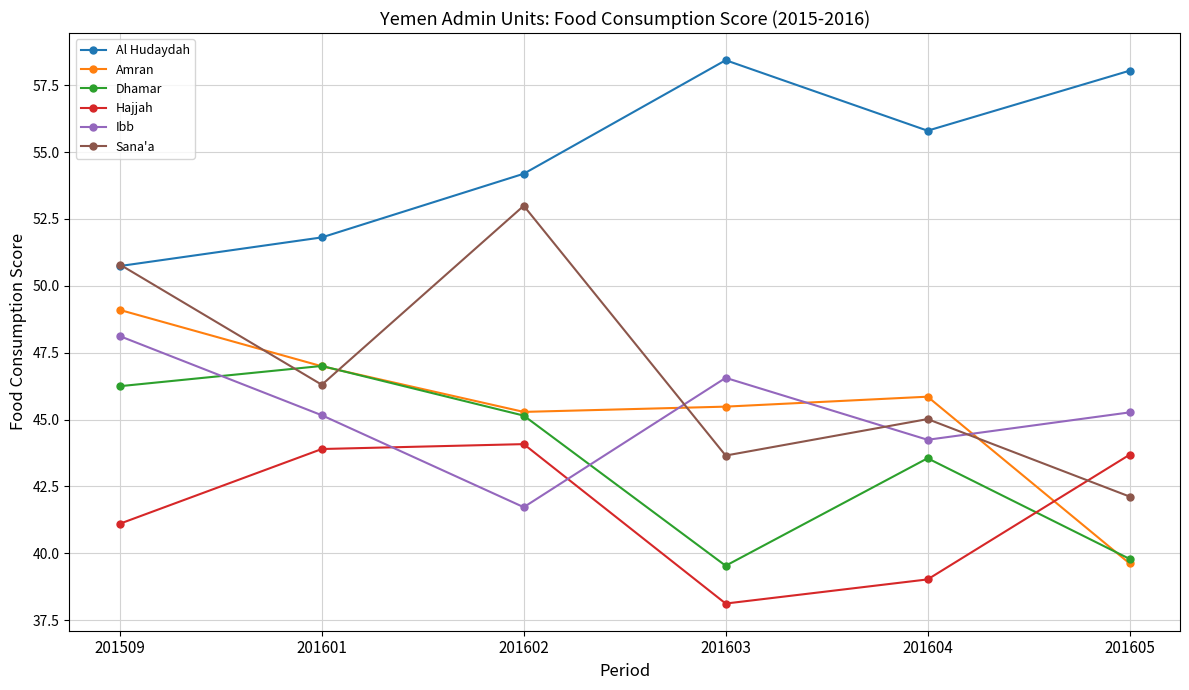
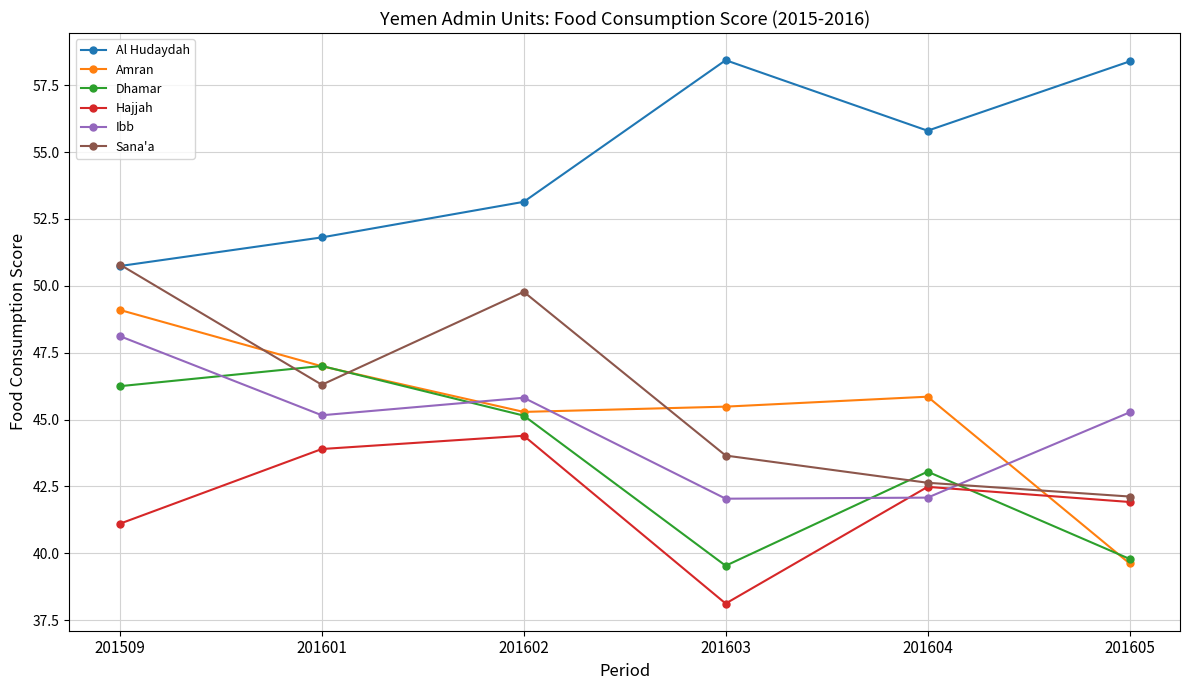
  {
    "Al Hudaydah": {
      "201601": 51.8,
-     "201602": 54.2,
+     "201602": 53.1,
      "201603": 58.4,
      "201604": 55.8,
-     "201605": 58.0
+     "201605": 58.4
    },
    "Amran": {
      "201509": 49.1,
      "201602": 45.3,
      "201603": 45.5,
      "201604": 45.9,
      "201605": 39.6
    },
    "Dhamar": {
      "201509": 46.2,
      "201602": 45.1,
      "201603": 39.5,
-     "201604": 43.6,
+     "201604": 43.1,
      "201605": 39.8
    },
    "Hajjah": {
      "201509": 41.1,
      "201601": 43.9,
-     "201602": 44.1,
+     "201602": 44.4,
      "201603": 38.1,
-     "201604": 39.0,
-     "201605": 43.7
+     "201604": 42.5,
+     "201605": 41.9
    },
    "Ibb": {
      "201509": 48.1,
      "201601": 45.2,
-     "201602": 41.7,
-     "201603": 46.6,
-     "201604": 44.2,
+     "201602": 45.8,
+     "201603": 42.0,
+     "201604": 42.1,
      "201605": 45.3
    },
    "Sana'a": {
      "201601": 46.3,
-     "201602": 53.0,
+     "201602": 49.8,
      "201603": 43.7,
-     "201604": 45.0,
+     "201604": 42.6,
      "201605": 42.1
    }
  }
